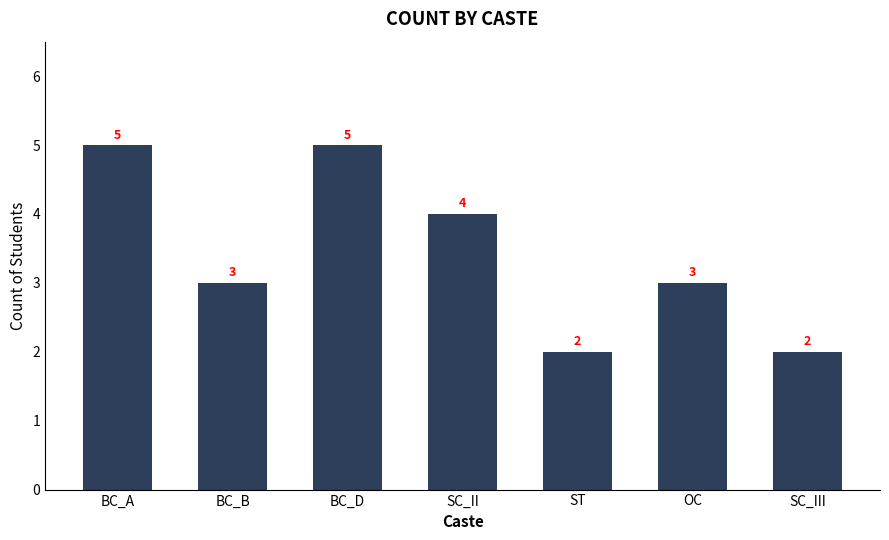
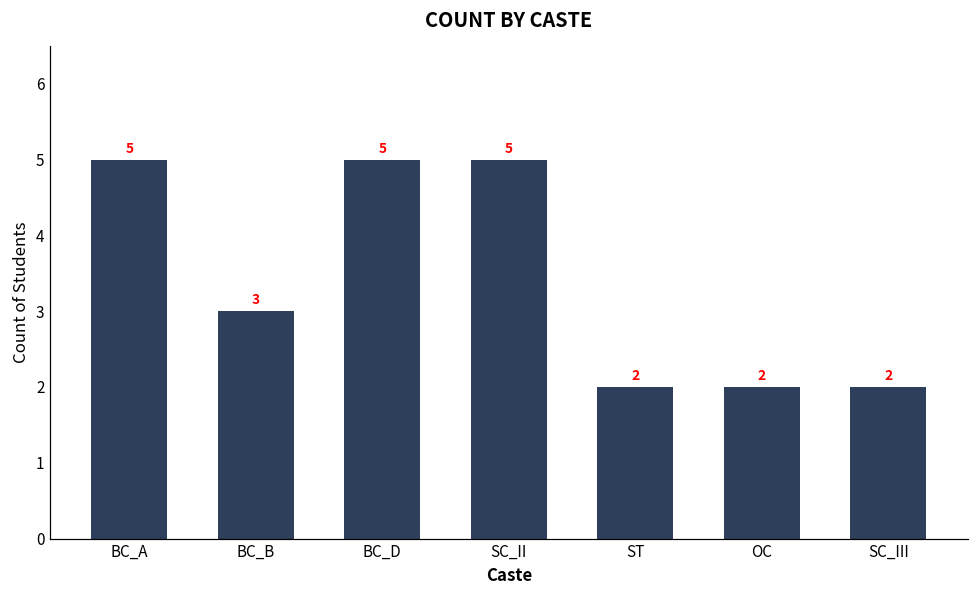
  {
    "BC_A": 5,
    "BC_B": 3,
    "BC_D": 5,
-   "SC_II": 4,
+   "SC_II": 5,
    "ST": 2,
-   "OC": 3,
+   "OC": 2,
    "SC_III": 2
  }
